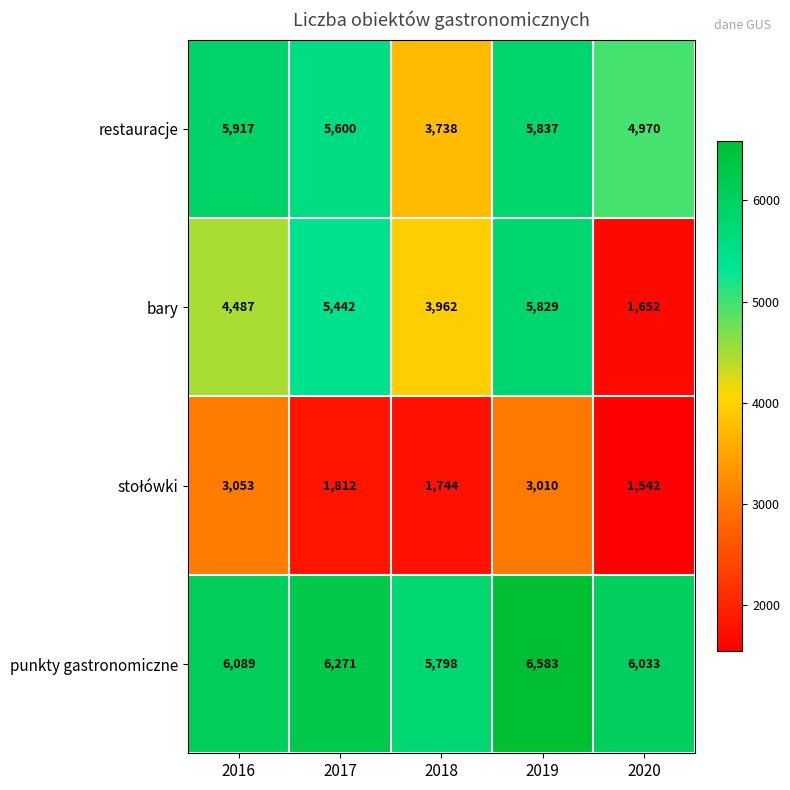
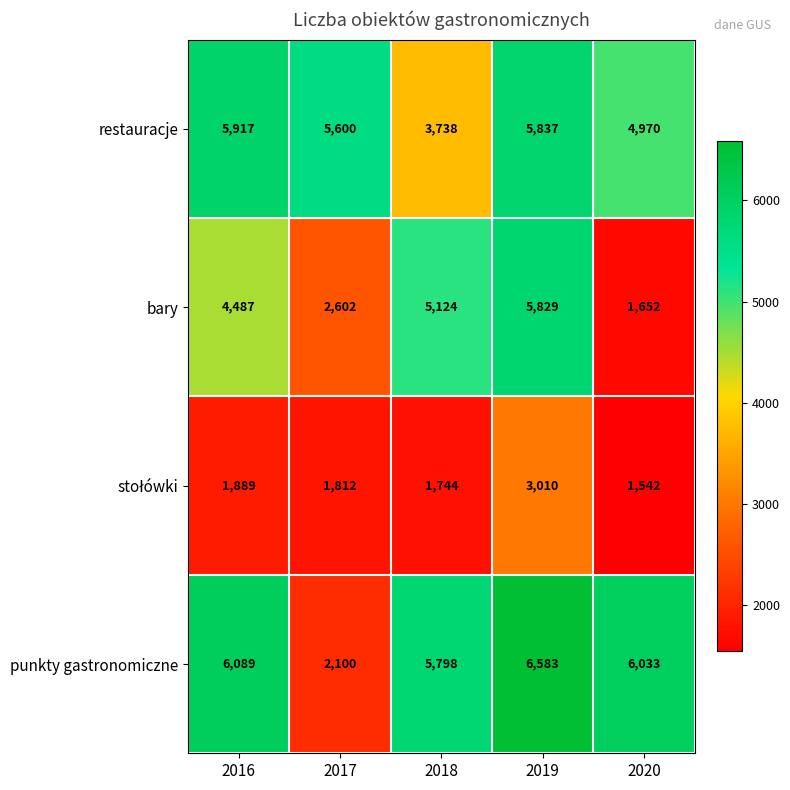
  {
    "restauracje": {
      "2016": "5,917",
      "2017": "5,600",
      "2018": "3,738",
      "2019": "5,837",
      "2020": "4,970"
    },
    "bary": {
      "2016": "4,487",
-     "2017": "5,442",
-     "2018": "3,962",
+     "2017": "2,602",
+     "2018": "5,124",
      "2019": "5,829",
      "2020": "1,652"
    },
    "stołówki": {
-     "2016": "3,053",
+     "2016": "1,889",
      "2017": "1,812",
      "2018": "1,744",
      "2019": "3,010",
      "2020": "1,542"
    },
    "punkty gastronomiczne": {
      "2016": "6,089",
-     "2017": "6,271",
+     "2017": "2,100",
      "2018": "5,798",
      "2019": "6,583",
      "2020": "6,033"
    }
  }
